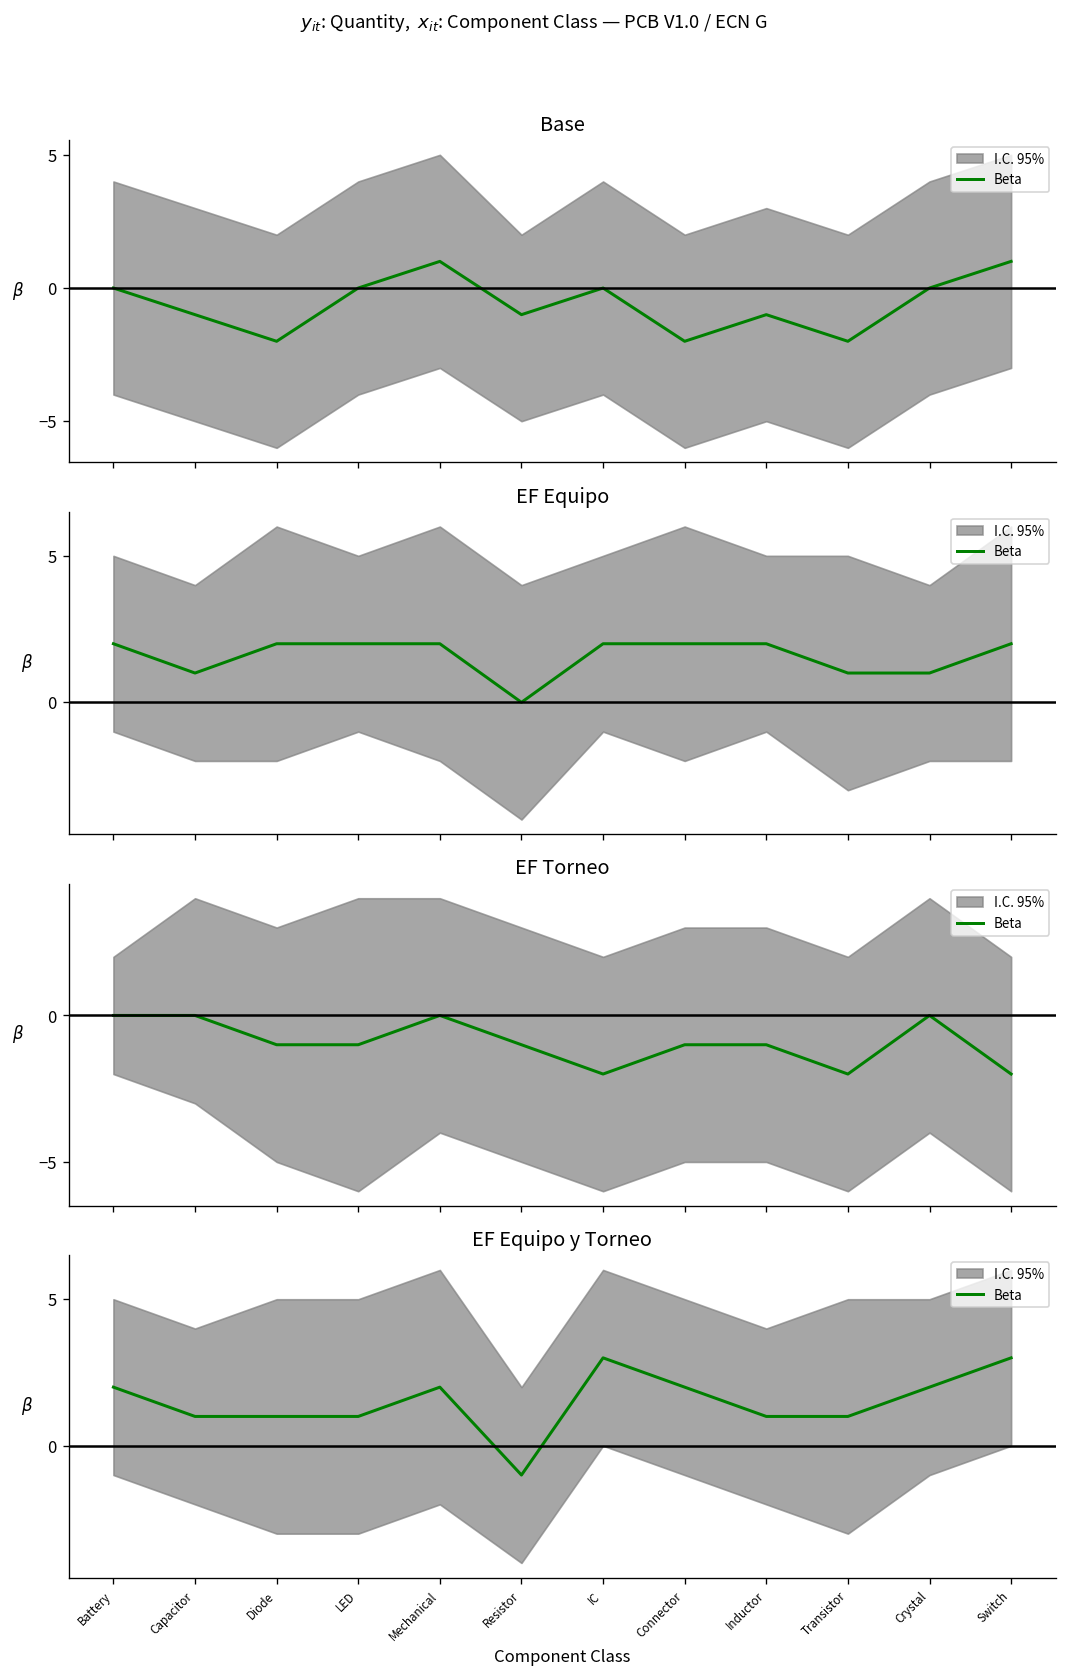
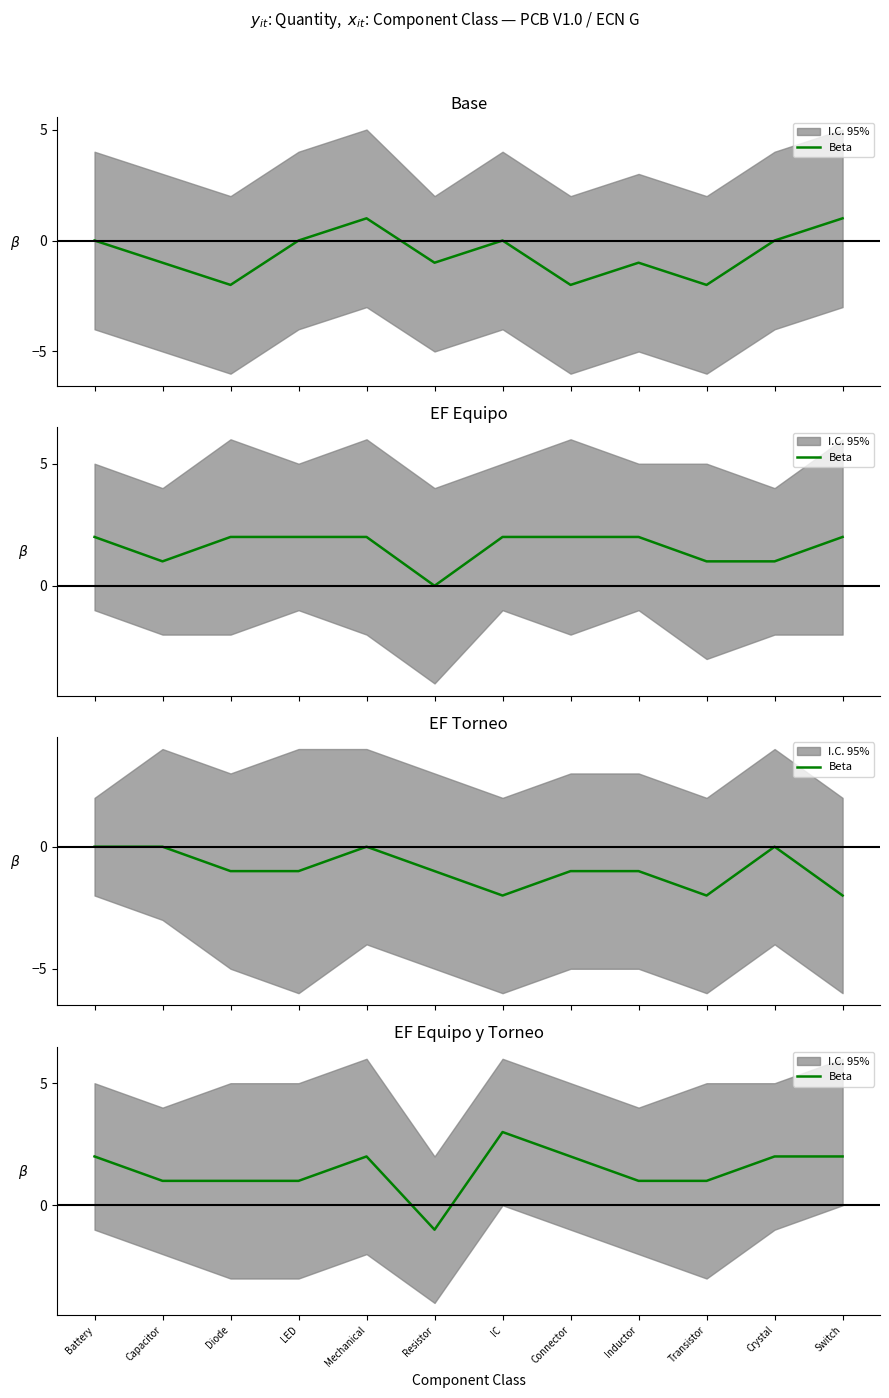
  {
    "EF Equipo y Torneo": {
      "Beta": {
        "Battery": 2,
        "Capacitor": 1,
        "Diode": 1,
        "LED": 1,
        "Mechanical": 2,
        "Resistor": -1,
        "IC": 3,
        "Connector": 2,
        "Inductor": 1,
        "Transistor": 1,
        "Crystal": 2,
-       "Switch": 3
+       "Switch": 2
      }
    }
  }
